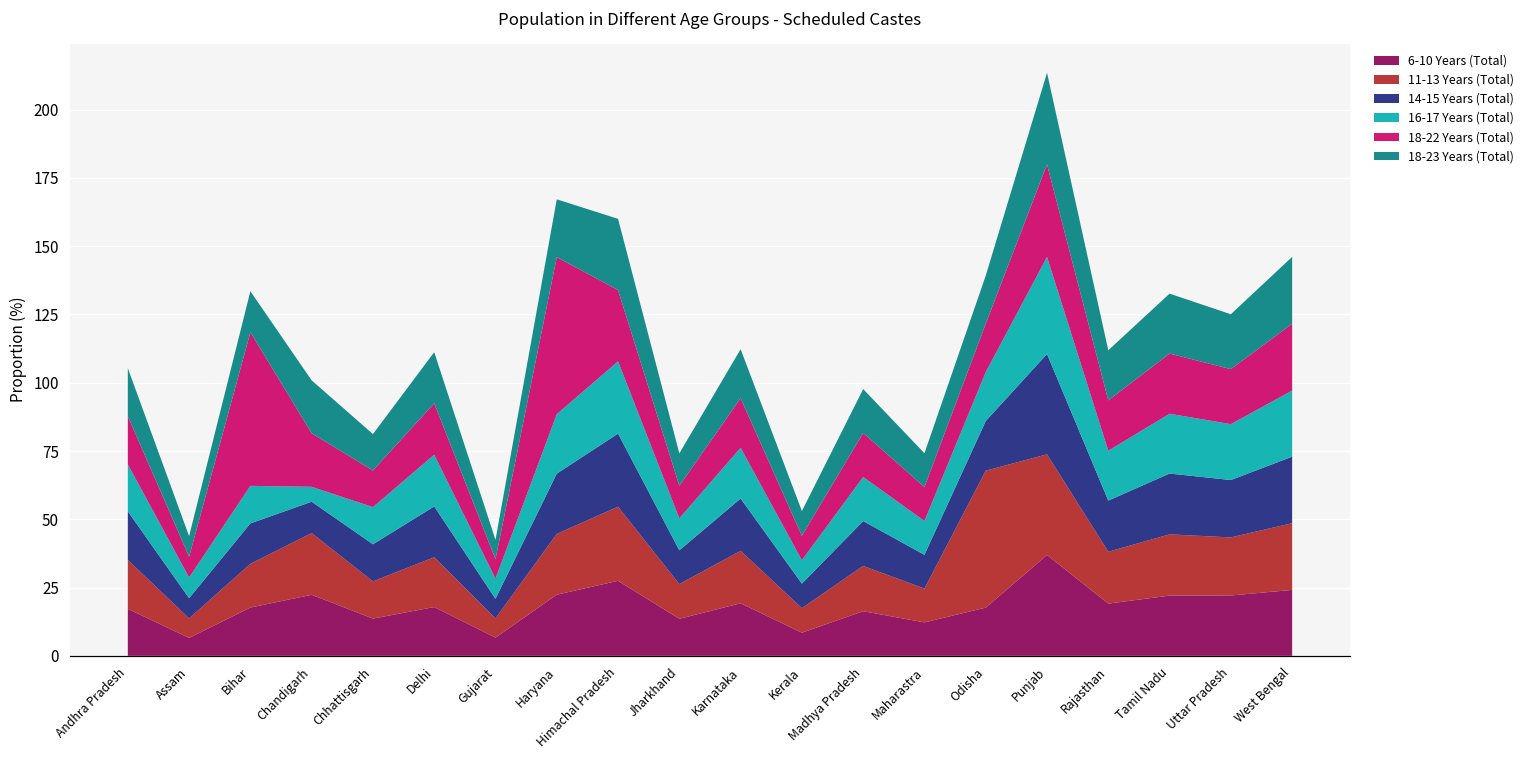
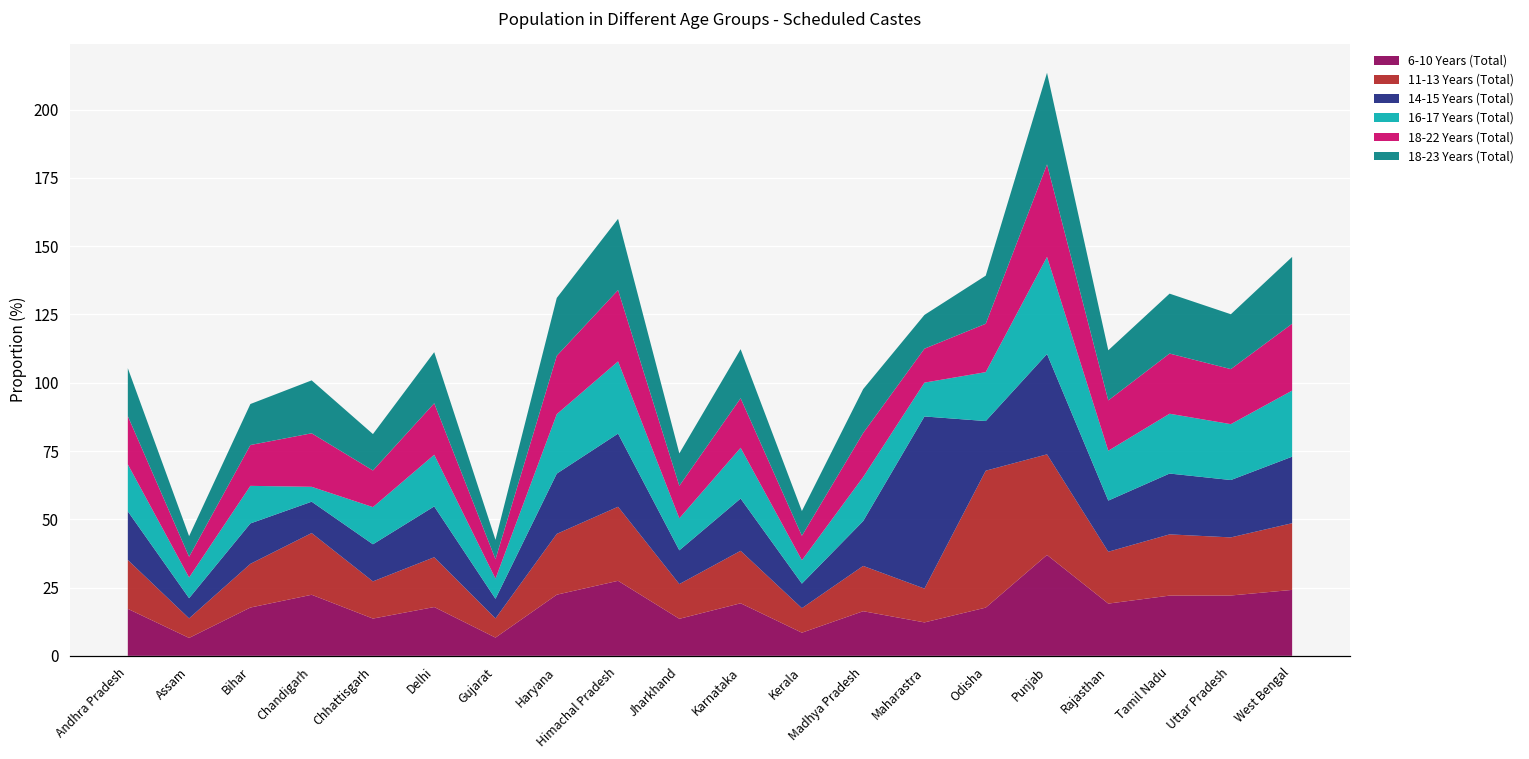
  {
    "6-10 Years (Total)": {
      "Andhra Pradesh": 17,
      "Assam": 7,
      "Bihar": 18,
      "Chandigarh": 22,
      "Chhattisgarh": 14,
      "Delhi": 18,
      "Gujarat": 7,
      "Haryana": 22,
      "Himachal Pradesh": 27,
      "Jharkhand": 14,
      "Karnataka": 19,
      "Kerala": 8,
      "Madhya Pradesh": 16,
      "Maharastra": 12,
      "Odisha": 18,
      "Punjab": 37,
      "Rajasthan": 19,
      "Tamil Nadu": 22,
      "Uttar Pradesh": 22,
      "West Bengal": 24
    },
    "11-13 Years (Total)": {
      "Andhra Pradesh": 18,
      "Assam": 7,
      "Bihar": 16,
      "Chandigarh": 23,
      "Chhattisgarh": 14,
      "Delhi": 18,
      "Gujarat": 7,
      "Haryana": 22,
      "Himachal Pradesh": 27,
      "Jharkhand": 13,
      "Karnataka": 19,
      "Kerala": 9,
      "Madhya Pradesh": 17,
      "Maharastra": 12,
      "Odisha": 50,
      "Punjab": 37,
      "Rajasthan": 19,
      "Tamil Nadu": 22,
      "Uttar Pradesh": 21,
      "West Bengal": 24
    },
    "14-15 Years (Total)": {
      "Andhra Pradesh": 18,
      "Assam": 7,
      "Bihar": 15,
      "Chandigarh": 11,
      "Chhattisgarh": 14,
      "Delhi": 19,
      "Gujarat": 7,
      "Haryana": 22,
      "Himachal Pradesh": 27,
      "Jharkhand": 12,
      "Karnataka": 19,
      "Kerala": 9,
      "Madhya Pradesh": 16,
-     "Maharastra": 12,
+     "Maharastra": 63,
      "Odisha": 18,
      "Punjab": 37,
      "Rajasthan": 19,
      "Tamil Nadu": 22,
      "Uttar Pradesh": 21,
      "West Bengal": 24
    },
    "16-17 Years (Total)": {
      "Andhra Pradesh": 17,
      "Assam": 8,
      "Bihar": 14,
      "Chandigarh": 5,
      "Chhattisgarh": 14,
      "Delhi": 19,
      "Gujarat": 7,
      "Haryana": 22,
      "Himachal Pradesh": 26,
      "Jharkhand": 12,
      "Karnataka": 19,
      "Kerala": 9,
      "Madhya Pradesh": 16,
      "Maharastra": 12,
      "Odisha": 18,
      "Punjab": 36,
      "Rajasthan": 18,
      "Tamil Nadu": 22,
      "Uttar Pradesh": 20,
      "West Bengal": 24
    },
    "18-22 Years (Total)": {
      "Andhra Pradesh": 18,
      "Assam": 8,
-     "Bihar": 56,
+     "Bihar": 15,
      "Chandigarh": 20,
      "Chhattisgarh": 13,
      "Delhi": 19,
      "Gujarat": 7,
-     "Haryana": 57,
+     "Haryana": 21,
      "Himachal Pradesh": 26,
      "Jharkhand": 12,
      "Karnataka": 18,
      "Kerala": 9,
      "Madhya Pradesh": 16,
      "Maharastra": 12,
      "Odisha": 18,
      "Punjab": 34,
      "Rajasthan": 18,
      "Tamil Nadu": 22,
      "Uttar Pradesh": 20,
      "West Bengal": 24
    },
    "18-23 Years (Total)": {
      "Andhra Pradesh": 18,
      "Assam": 8,
      "Bihar": 15,
      "Chandigarh": 19,
      "Chhattisgarh": 13,
      "Delhi": 19,
      "Gujarat": 7,
      "Haryana": 21,
      "Himachal Pradesh": 26,
      "Jharkhand": 12,
      "Karnataka": 18,
      "Kerala": 9,
      "Madhya Pradesh": 16,
      "Maharastra": 12,
      "Odisha": 18,
      "Punjab": 34,
      "Rajasthan": 18,
      "Tamil Nadu": 22,
      "Uttar Pradesh": 20,
      "West Bengal": 24
    }
  }
